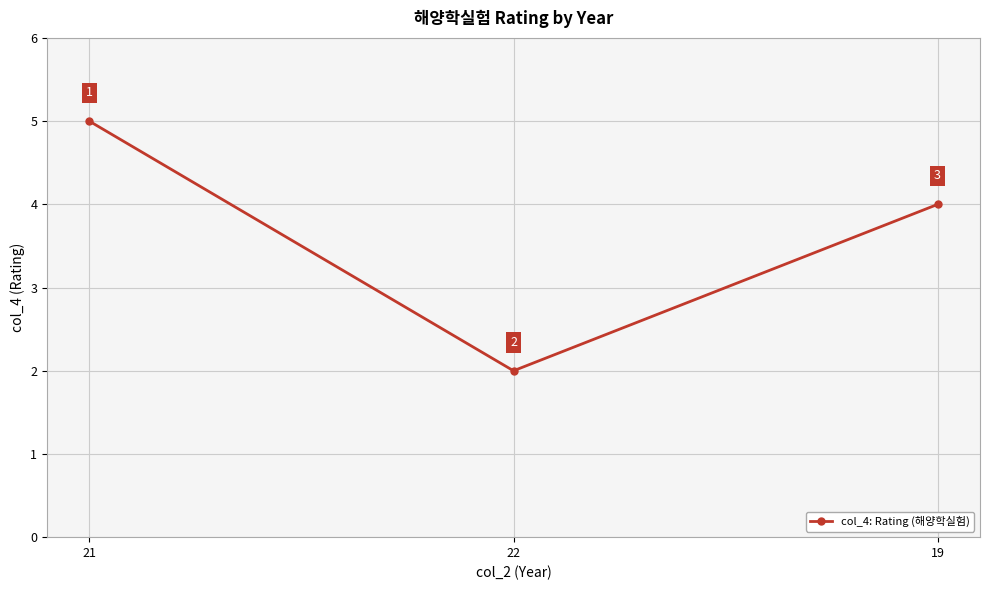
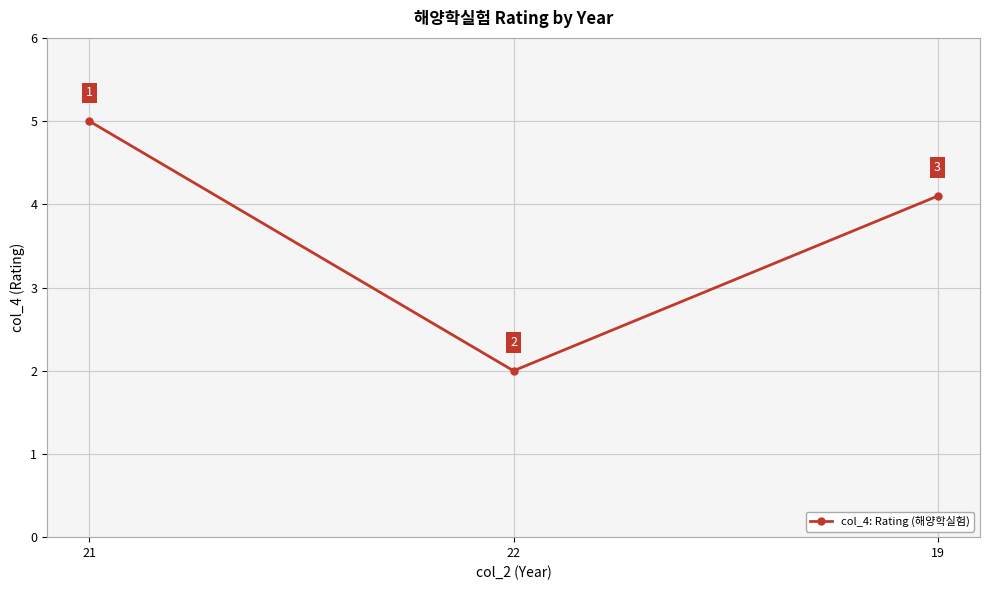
  {
-   "19": 4.0
+   "19": 4.1
  }
